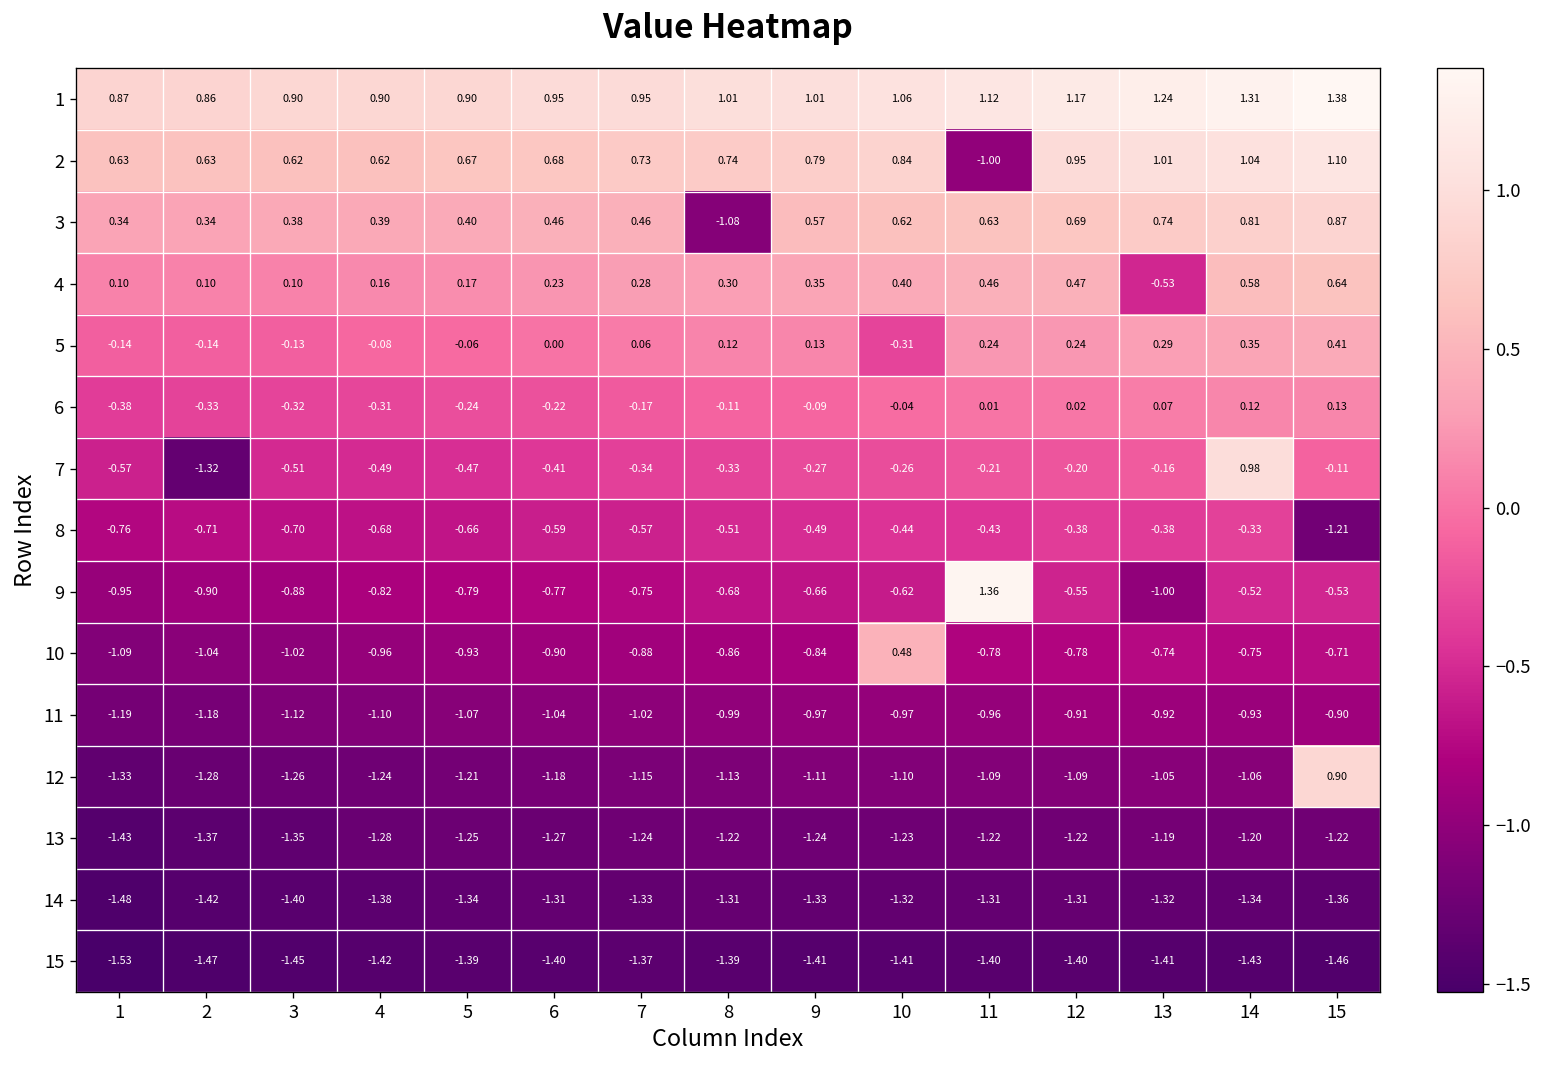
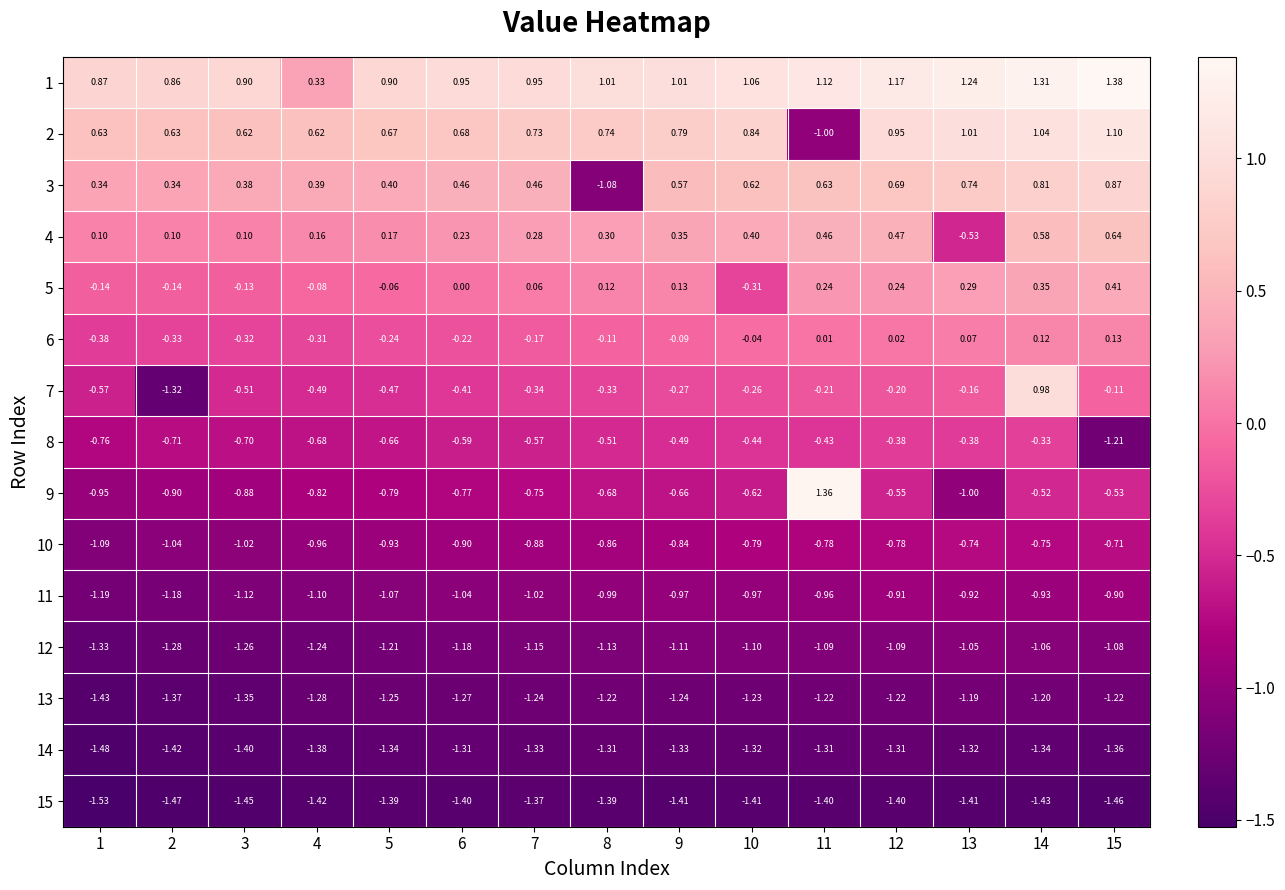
  {
    "1": {
      "1": 0.87,
      "2": 0.86,
      "3": 0.90,
-     "4": 0.90,
+     "4": 0.33,
      "5": 0.90,
      "6": 0.95,
      "7": 0.95,
      "8": 1.01,
      "9": 1.01,
      "10": 1.06,
      "11": 1.12,
      "12": 1.17,
      "13": 1.24,
      "14": 1.31,
      "15": 1.38
    },
    "10": {
      "1": -1.09,
      "2": -1.04,
      "3": -1.02,
      "4": -0.96,
      "5": -0.93,
      "6": -0.90,
      "7": -0.88,
      "8": -0.86,
      "9": -0.84,
-     "10": 0.48,
+     "10": -0.79,
      "11": -0.78,
      "12": -0.78,
      "13": -0.74,
      "14": -0.75,
      "15": -0.71
    },
    "12": {
      "1": -1.33,
      "2": -1.28,
      "3": -1.26,
      "4": -1.24,
      "5": -1.21,
      "6": -1.18,
      "7": -1.15,
      "8": -1.13,
      "9": -1.11,
      "10": -1.10,
      "11": -1.09,
      "12": -1.09,
      "13": -1.05,
      "14": -1.06,
-     "15": 0.90
+     "15": -1.08
    }
  }
